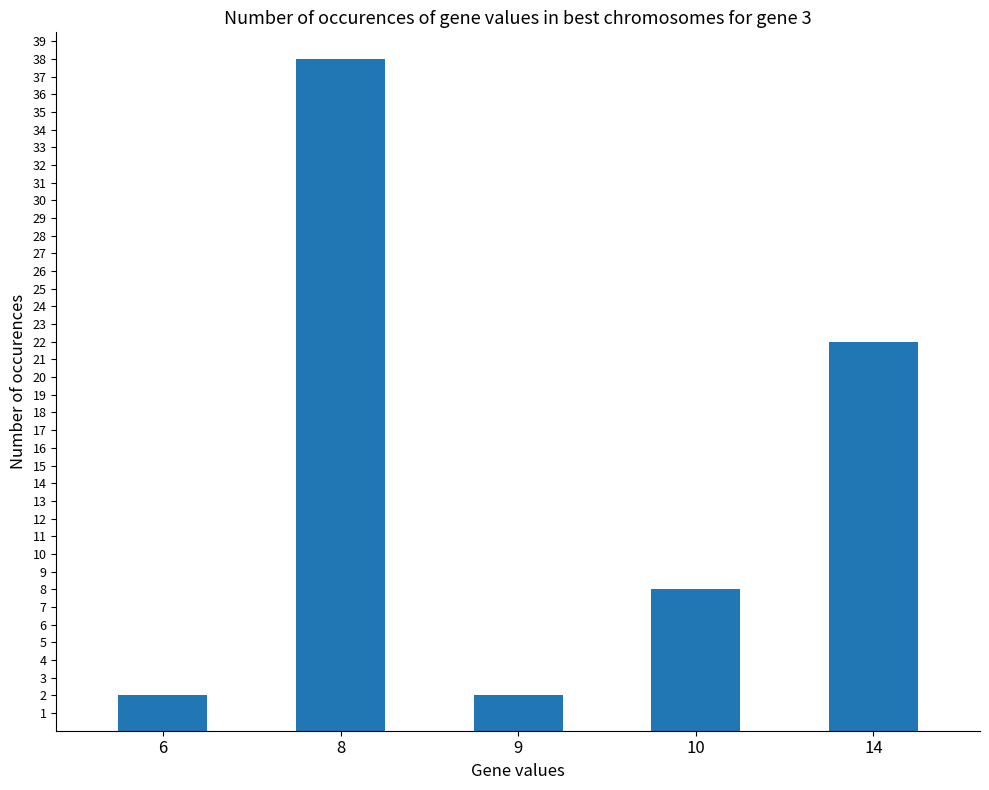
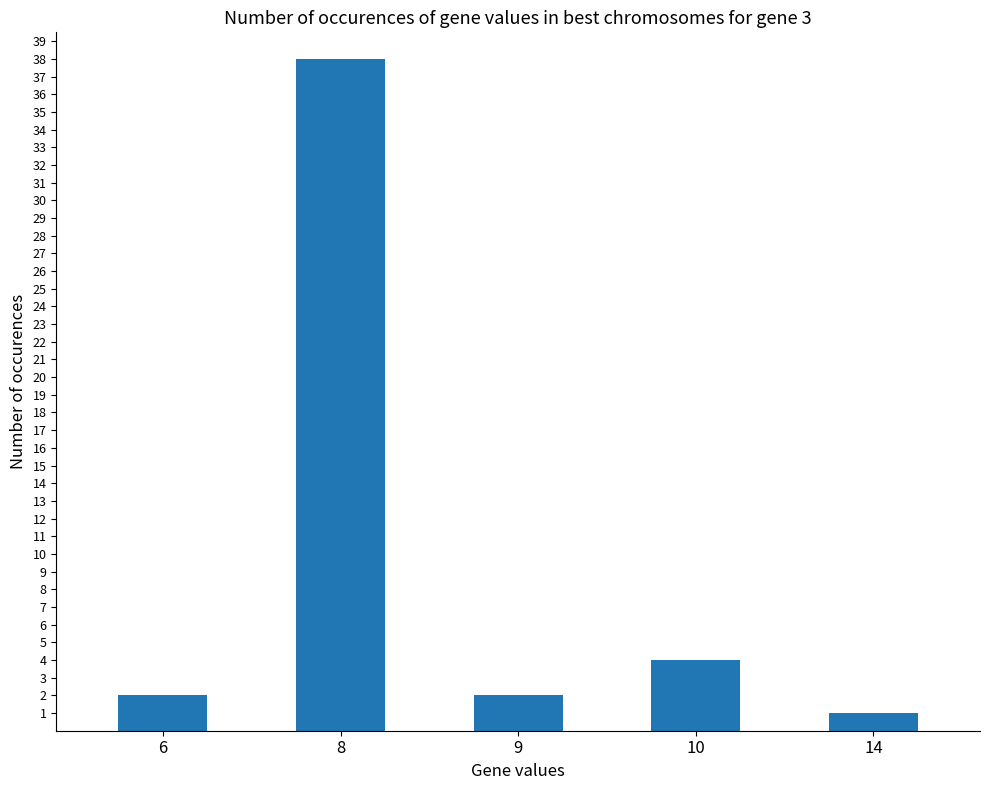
  {
    "6": 2,
    "8": 38,
    "9": 2,
-   "10": 8,
-   "14": 22
+   "10": 4,
+   "14": 1
  }
